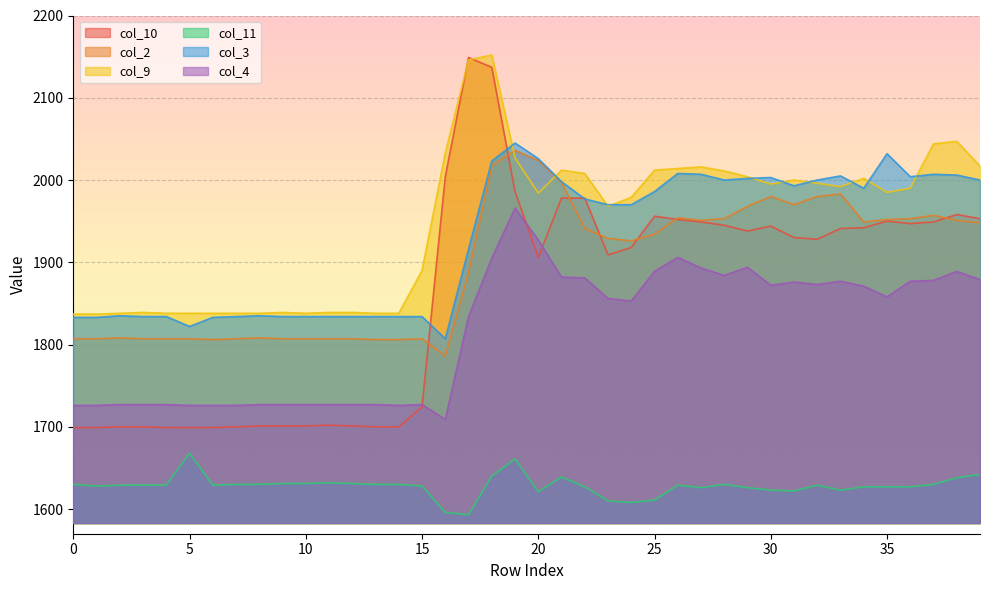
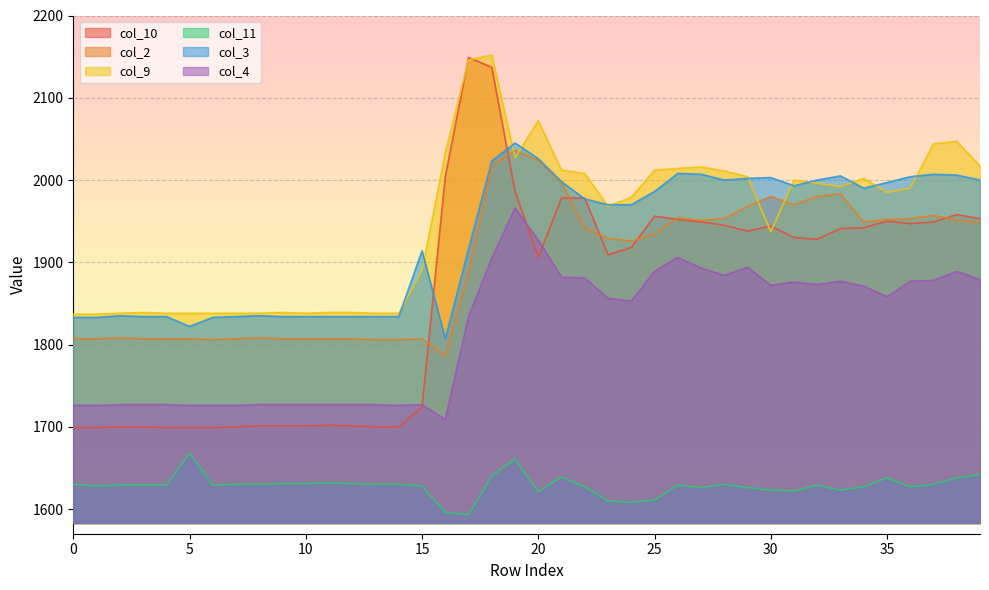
  {
    "col_9": {
      "0": 1840,
      "5": 1840,
      "10": 1840,
      "15": 1890,
-     "20": 1980,
+     "20": 2070,
      "25": 2010,
-     "30": 2000,
+     "30": 1940,
      "35": 1990
    },
    "col_11": {
      "0": 1630,
      "5": 1670,
      "10": 1630,
      "15": 1630,
      "20": 1620,
      "25": 1610,
      "30": 1620,
-     "35": 1630
+     "35": 1640
    },
    "col_3": {
      "0": 1830,
      "5": 1820,
      "10": 1830,
-     "15": 1830,
+     "15": 1910,
      "25": 1990,
      "30": 2000,
-     "35": 2030
+     "35": 2000
    },
    "col_4": {
      "0": 1730,
      "5": 1730,
      "10": 1730,
      "20": 1930,
      "25": 1890,
      "30": 1870,
      "35": 1860
    }
  }
